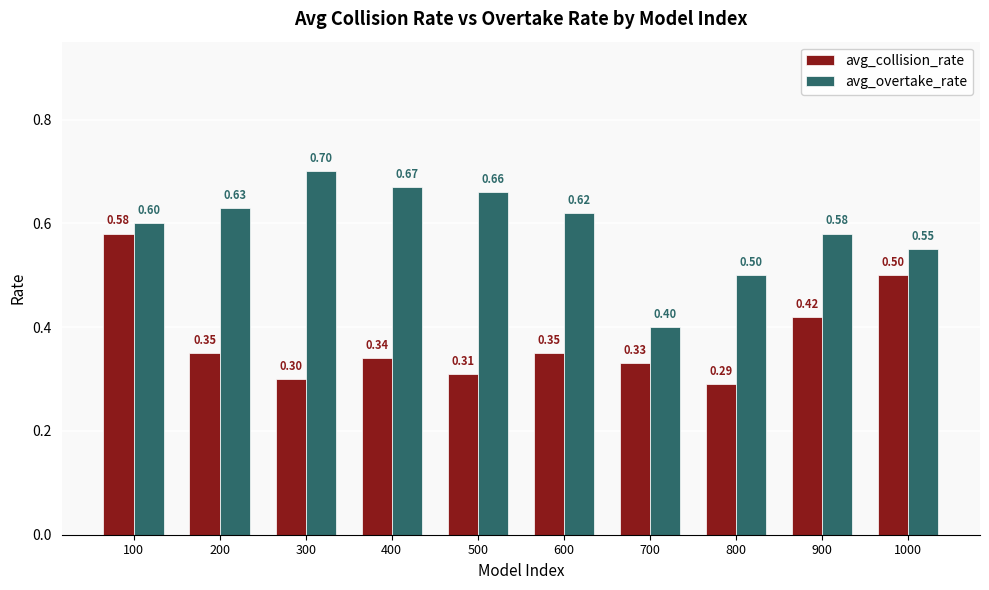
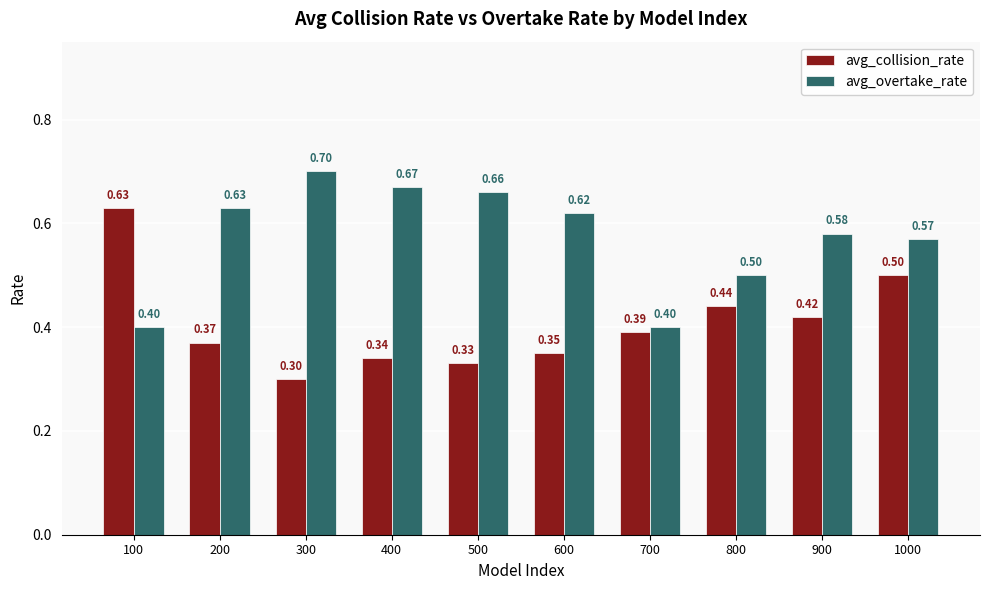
  {
    "avg_collision_rate": {
-     "100": 0.58,
-     "200": 0.35,
+     "100": 0.63,
+     "200": 0.37,
      "300": 0.30,
      "400": 0.34,
-     "500": 0.31,
+     "500": 0.33,
      "600": 0.35,
-     "700": 0.33,
-     "800": 0.29,
+     "700": 0.39,
+     "800": 0.44,
      "900": 0.42,
      "1000": 0.50
    },
    "avg_overtake_rate": {
-     "100": 0.60,
+     "100": 0.40,
      "200": 0.63,
      "300": 0.70,
      "400": 0.67,
      "500": 0.66,
      "600": 0.62,
      "700": 0.40,
      "800": 0.50,
      "900": 0.58,
-     "1000": 0.55
+     "1000": 0.57
    }
  }
